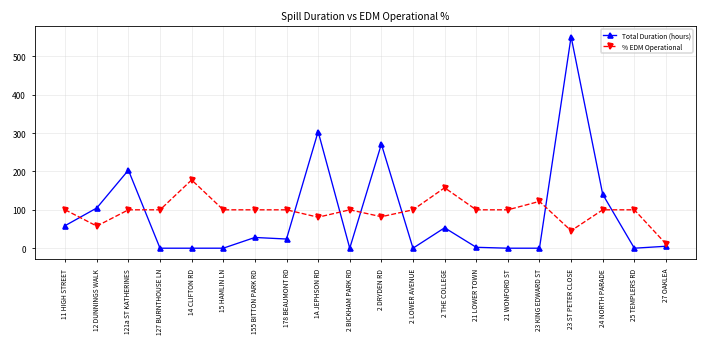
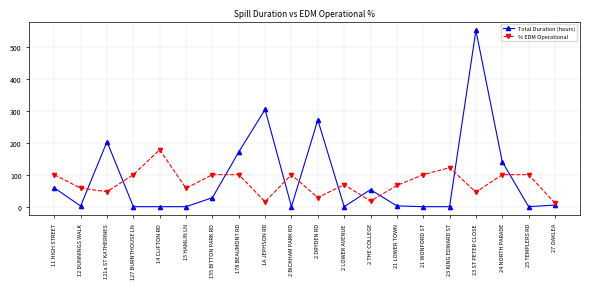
  {
    "Total Duration (hours)": {
      "11 HIGH STREET": 60,
-     "12 DUNNINGS WALK": 100,
+     "12 DUNNINGS WALK": 0,
      "121a ST KATHERINES": 200,
      "127 BURNTHOUSE LN": 0,
      "14 CLIFTON RD": 0,
      "15 HAMLIN LN": 0,
      "155 BITTON PARK RD": 30,
-     "178 BEAUMONT RD": 20,
+     "178 BEAUMONT RD": 170,
      "1A JEPHSON RD": 300,
      "2 BICKHAM PARK RD": 0,
      "2 DRYDEN RD": 270,
      "2 LOWER AVENUE": 0,
      "2 THE COLLEGE": 50,
      "21 LOWER TOWN": 0,
      "21 WONFORD ST": 0,
      "23 KING EDWARD ST": 0,
      "23 ST PETER CLOSE": 550,
      "24 NORTH PARADE": 140,
      "25 TEMPLERS RD": 0
    },
    "% EDM Operational": {
      "11 HIGH STREET": 100,
      "12 DUNNINGS WALK": 60,
-     "121a ST KATHERINES": 100,
+     "121a ST KATHERINES": 50,
      "127 BURNTHOUSE LN": 100,
      "14 CLIFTON RD": 180,
-     "15 HAMLIN LN": 100,
+     "15 HAMLIN LN": 60,
      "155 BITTON PARK RD": 100,
      "178 BEAUMONT RD": 100,
-     "1A JEPHSON RD": 80,
+     "1A JEPHSON RD": 20,
      "2 BICKHAM PARK RD": 100,
-     "2 DRYDEN RD": 80,
-     "2 LOWER AVENUE": 100,
-     "2 THE COLLEGE": 160,
-     "21 LOWER TOWN": 100,
+     "2 DRYDEN RD": 30,
+     "2 LOWER AVENUE": 70,
+     "2 THE COLLEGE": 20,
+     "21 LOWER TOWN": 70,
      "21 WONFORD ST": 100,
      "23 KING EDWARD ST": 120,
      "23 ST PETER CLOSE": 50,
      "24 NORTH PARADE": 100,
      "25 TEMPLERS RD": 100
    }
  }
